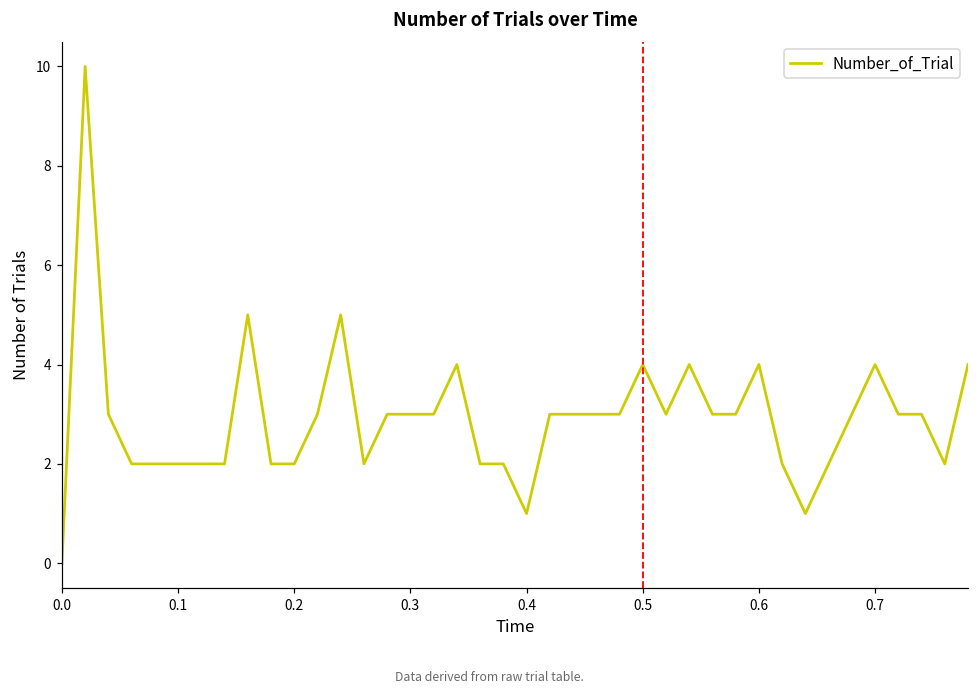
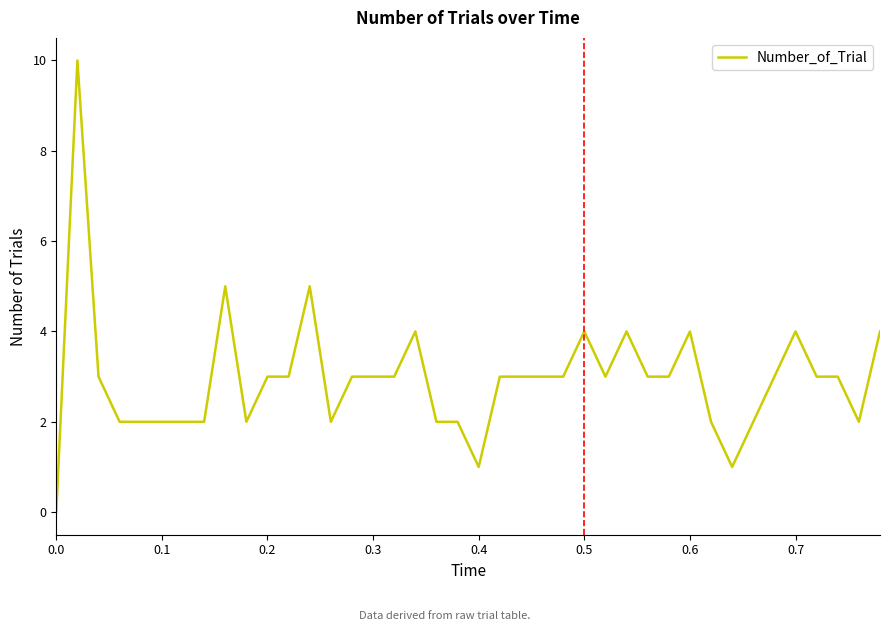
  {
    "0.0": 0,
    "0.1": 2,
-   "0.2": 2,
+   "0.2": 3,
    "0.3": 3,
    "0.4": 1,
    "0.5": 4,
    "0.6": 4,
    "0.7": 4
  }
